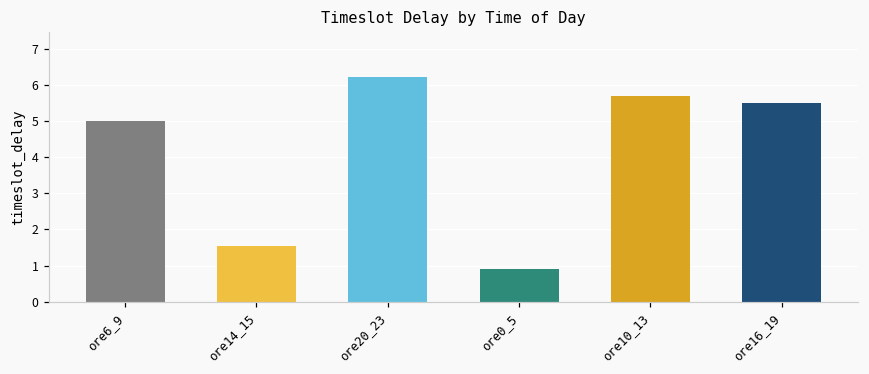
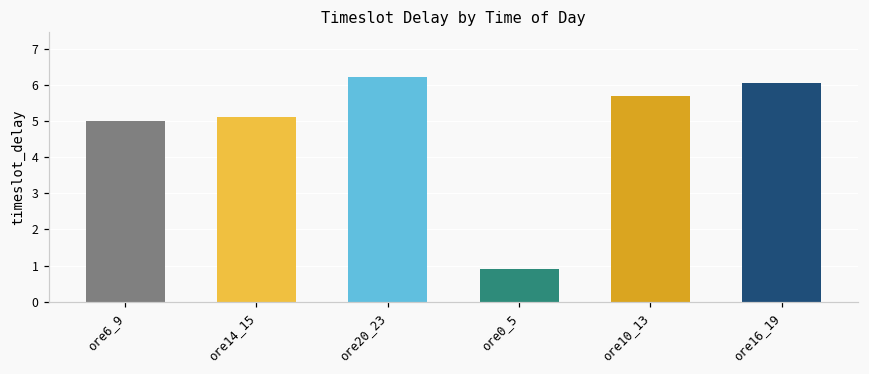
  {
    "ore6_9": 5.0,
-   "ore14_15": 1.5,
+   "ore14_15": 5.1,
    "ore20_23": 6.2,
    "ore0_5": 0.9,
    "ore10_13": 5.7,
-   "ore16_19": 5.5
+   "ore16_19": 6.1
  }
